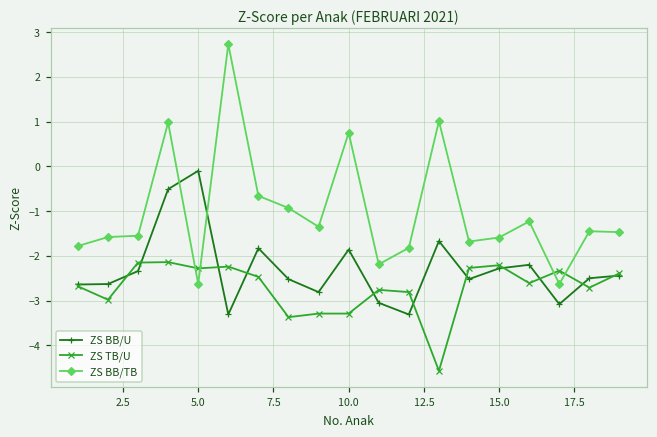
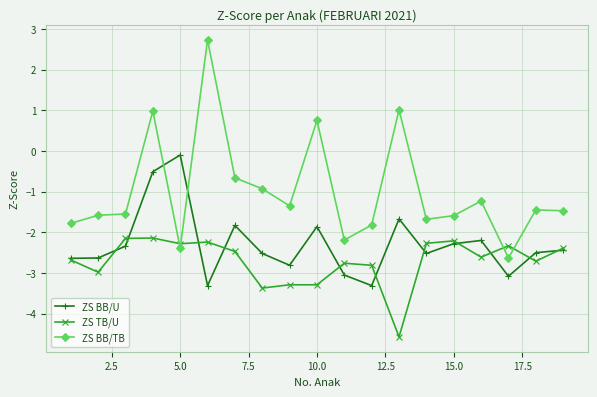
  {
    "ZS BB/TB": {
-     "5.0": -2.6,
+     "5.0": -2.4,
      "10.0": 0.8,
      "15.0": -1.6
    }
  }
